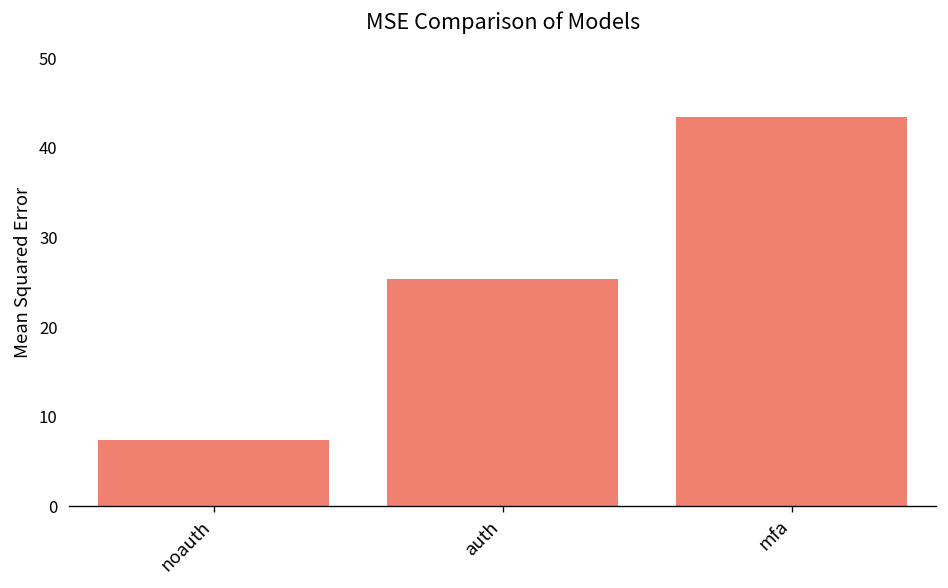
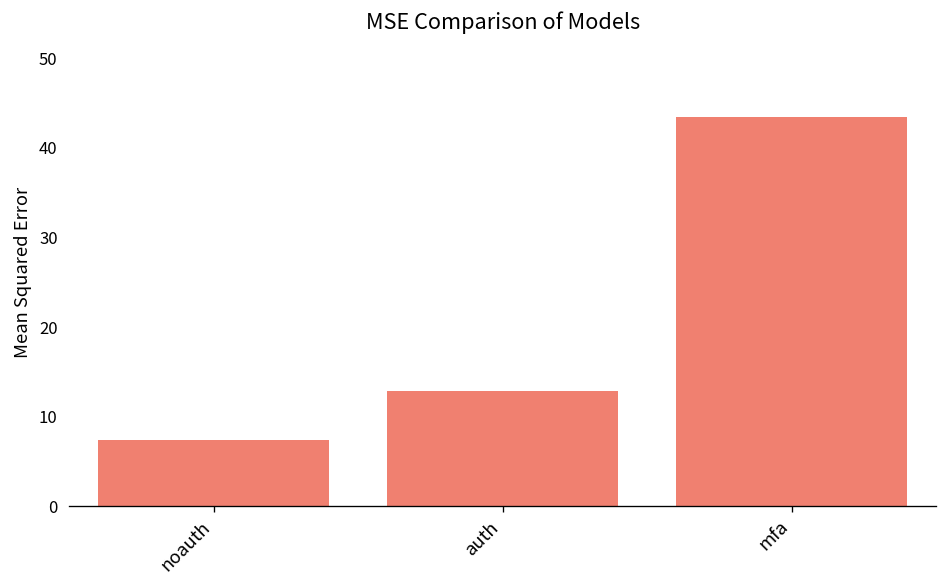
  {
    "noauth": 7,
-   "auth": 25,
+   "auth": 13,
    "mfa": 43
  }
